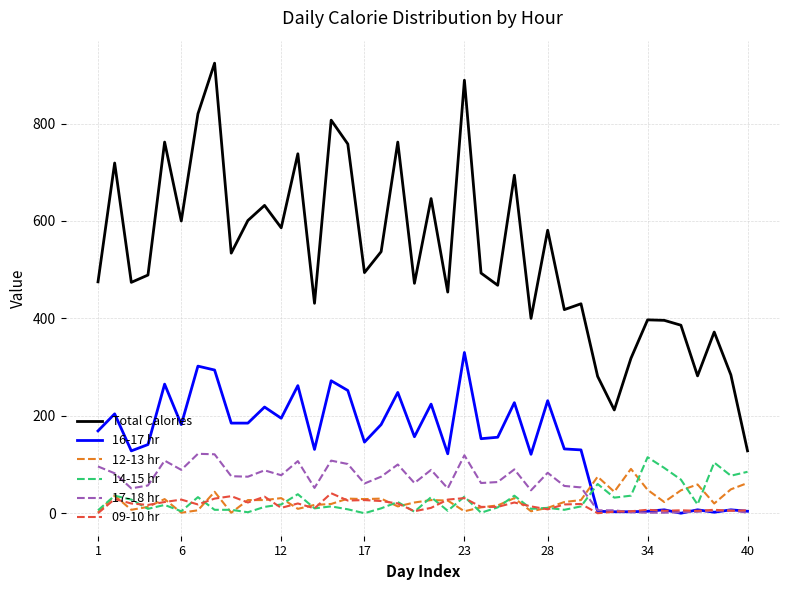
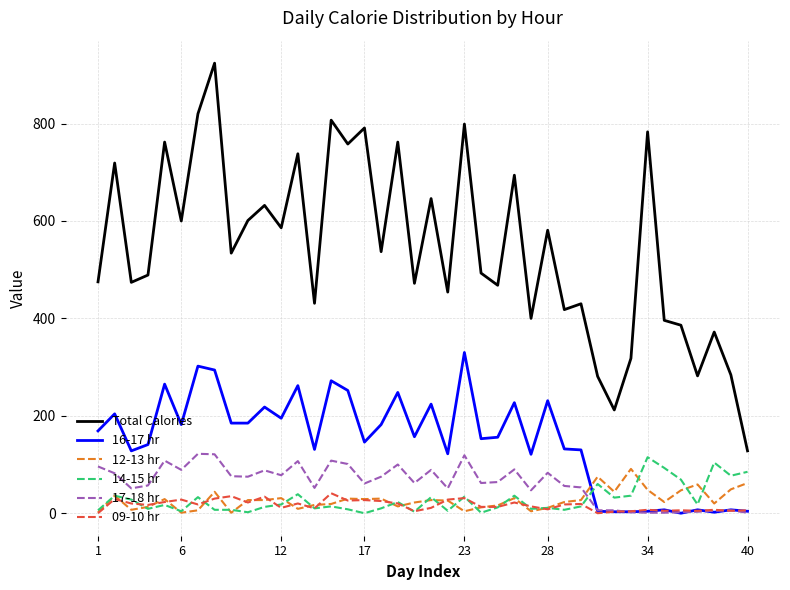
  {
    "Total Calories": {
      "1": 480,
      "6": 600,
      "12": 590,
-     "17": 490,
-     "23": 890,
+     "17": 790,
+     "23": 800,
      "28": 580,
-     "34": 400,
+     "34": 780,
      "40": 130
    },
    "16-17 hr": {
      "1": 170,
      "6": 180,
      "12": 200,
      "17": 150,
      "23": 330,
      "28": 230
    },
    "14-15 hr": {
      "12": 20,
      "17": 0,
      "34": 120,
      "40": 90
    },
    "17-18 hr": {
      "1": 100,
      "6": 90,
      "12": 80,
      "17": 60,
      "23": 120,
      "28": 80
    }
  }
